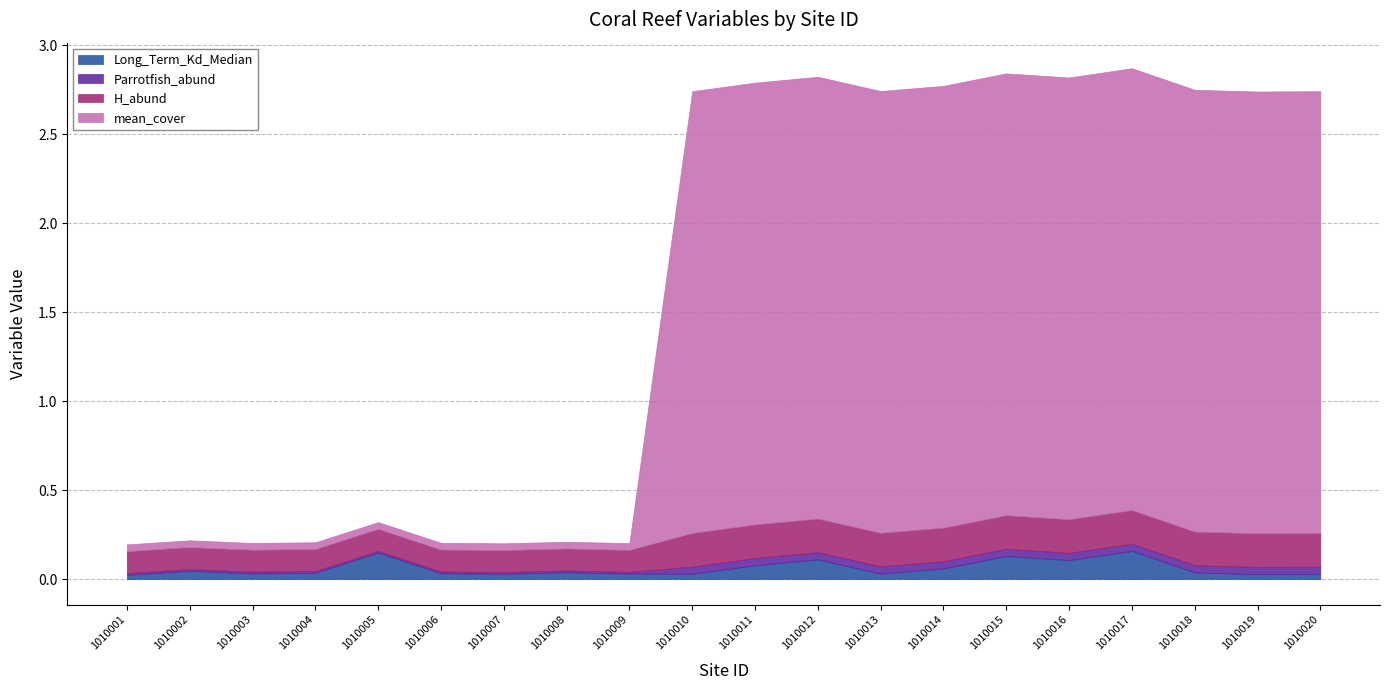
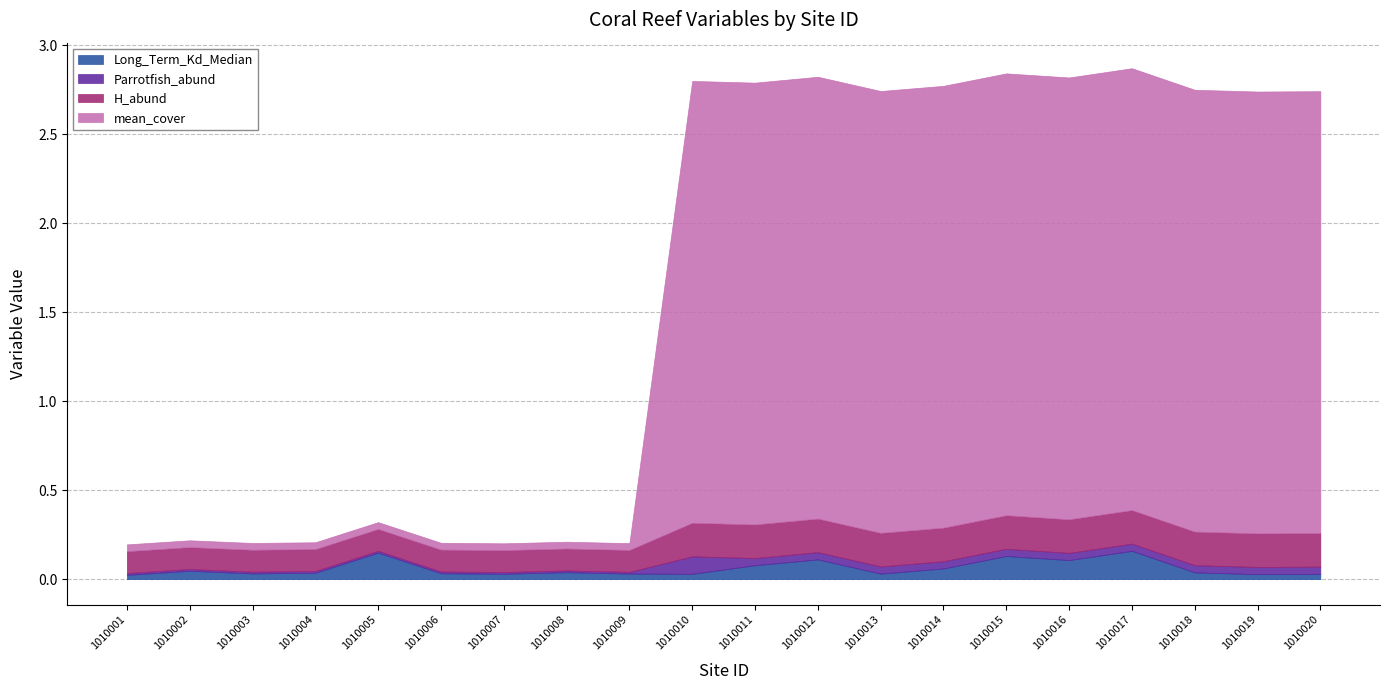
  {
    "Long_Term_Kd_Median": {
      "1010010": 0.03,
      "1010011": 0.08,
      "1010012": 0.11,
      "1010013": 0.03,
      "1010014": 0.06,
      "1010015": 0.13,
      "1010016": 0.11,
      "1010017": 0.16,
      "1010018": 0.04,
      "1010019": 0.03,
      "1010020": 0.03
    },
    "Parrotfish_abund": {
-     "1010010": 0.04,
+     "1010010": 0.10,
      "1010011": 0.04,
      "1010012": 0.04,
      "1010013": 0.04,
      "1010014": 0.04,
      "1010015": 0.04,
      "1010016": 0.04,
      "1010017": 0.04,
      "1010018": 0.04,
      "1010019": 0.04,
      "1010020": 0.04
    },
    "H_abund": {
      "1010001": 0.12,
      "1010002": 0.12,
      "1010003": 0.12,
      "1010004": 0.12,
      "1010005": 0.12,
      "1010006": 0.12,
      "1010007": 0.12,
      "1010008": 0.12,
      "1010009": 0.12,
      "1010010": 0.19,
      "1010011": 0.19,
      "1010012": 0.19,
      "1010013": 0.19,
      "1010014": 0.19,
      "1010015": 0.19,
      "1010016": 0.19,
      "1010017": 0.19,
      "1010018": 0.19,
      "1010019": 0.19,
      "1010020": 0.19
    },
    "mean_cover": {
      "1010001": 0.04,
      "1010002": 0.04,
      "1010003": 0.04,
      "1010004": 0.04,
      "1010005": 0.04,
      "1010006": 0.04,
      "1010007": 0.04,
      "1010008": 0.04,
      "1010009": 0.04,
      "1010010": 2.48,
      "1010011": 2.48,
      "1010012": 2.48,
      "1010013": 2.48,
      "1010014": 2.48,
      "1010015": 2.48,
      "1010016": 2.48,
      "1010017": 2.48,
      "1010018": 2.48,
      "1010019": 2.48,
      "1010020": 2.48
    }
  }
